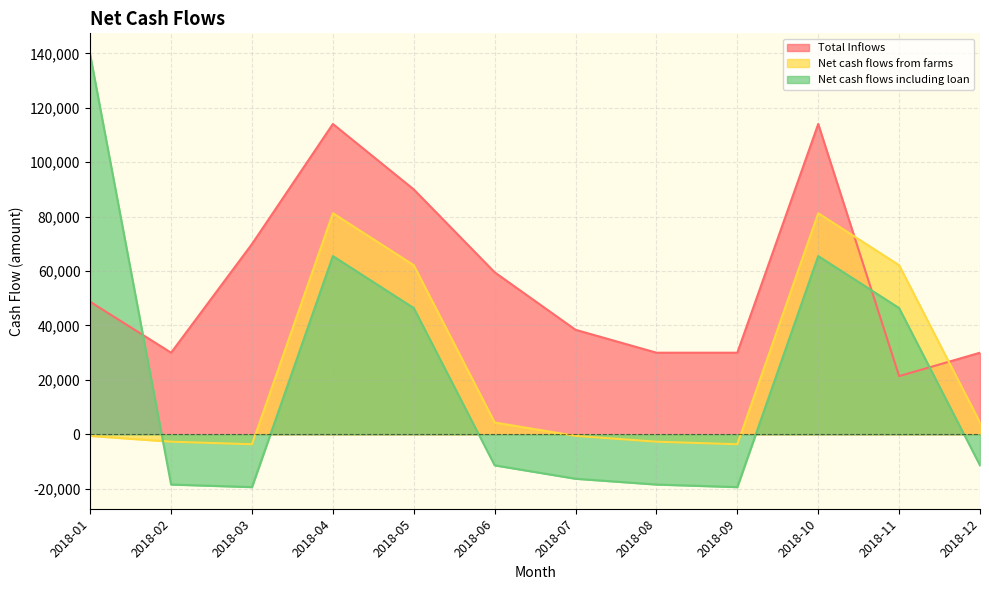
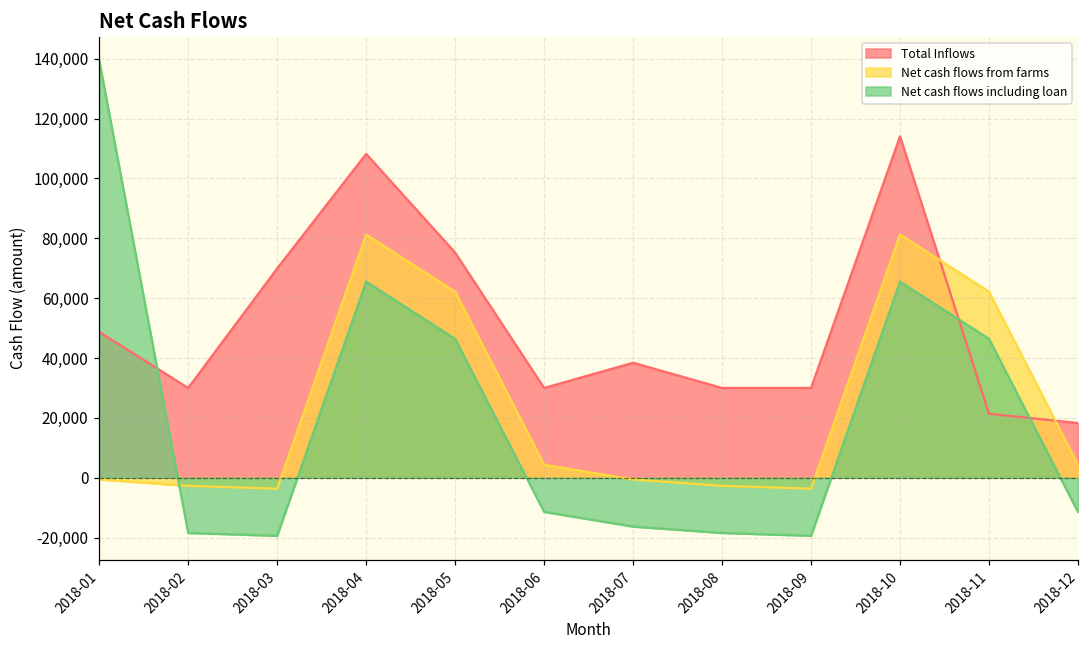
  {
    "Total Inflows": {
      "2018-01": "49,000",
      "2018-02": "30,000",
      "2018-03": "70,000",
-     "2018-04": "114,000",
-     "2018-05": "90,000",
-     "2018-06": "60,000",
+     "2018-04": "108,000",
+     "2018-05": "75,000",
+     "2018-06": "30,000",
      "2018-07": "38,000",
      "2018-08": "30,000",
      "2018-09": "30,000",
      "2018-10": "114,000",
      "2018-11": "21,000",
-     "2018-12": "30,000"
+     "2018-12": "18,000"
    }
  }
